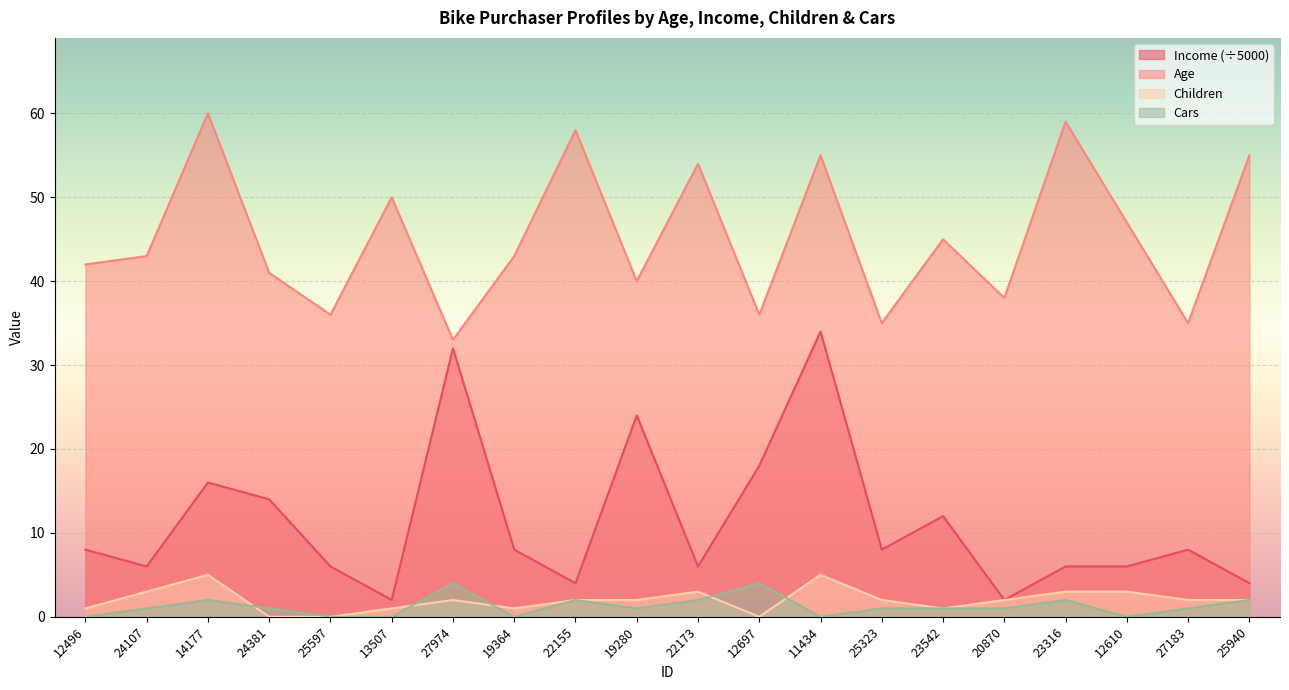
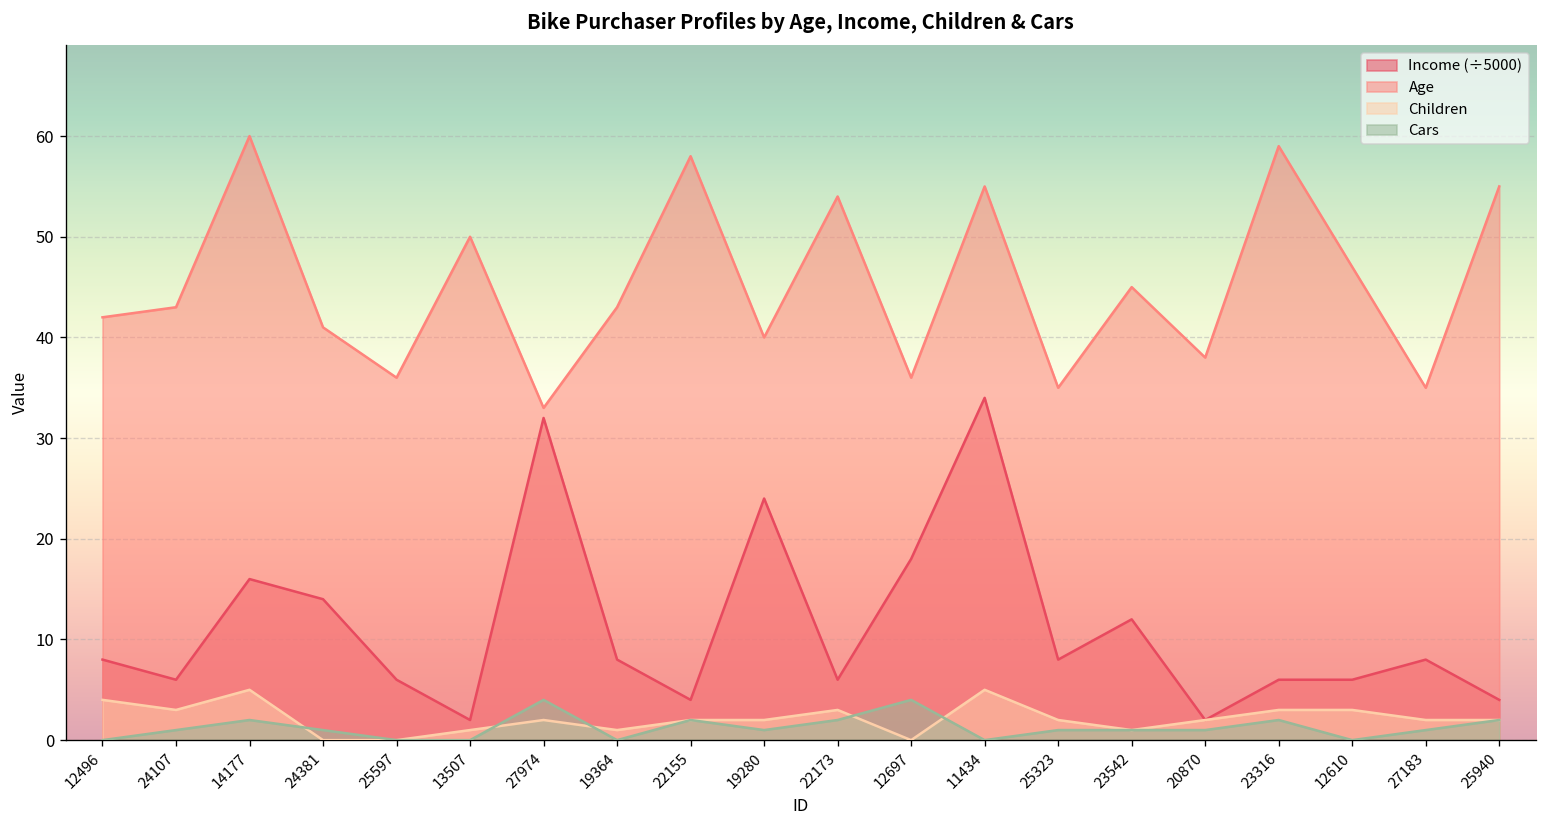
  {
    "Children": {
-     "12496": 1,
+     "12496": 4,
      "24107": 3,
      "14177": 5,
      "24381": 0,
      "13507": 1,
      "27974": 2,
      "19364": 1,
      "19280": 2,
      "22173": 3,
      "12697": 0,
      "11434": 5,
      "25323": 2,
      "23316": 3,
      "12610": 3,
      "27183": 2
    },
    "Cars": {
      "12496": 0,
      "24107": 1,
      "14177": 2,
      "24381": 1,
      "13507": 0,
      "27974": 4,
      "19364": 0,
      "19280": 1,
      "22173": 2,
      "12697": 4,
      "11434": 0,
      "25323": 1,
      "20870": 1,
      "23316": 2,
      "12610": 0,
      "27183": 1
    }
  }
